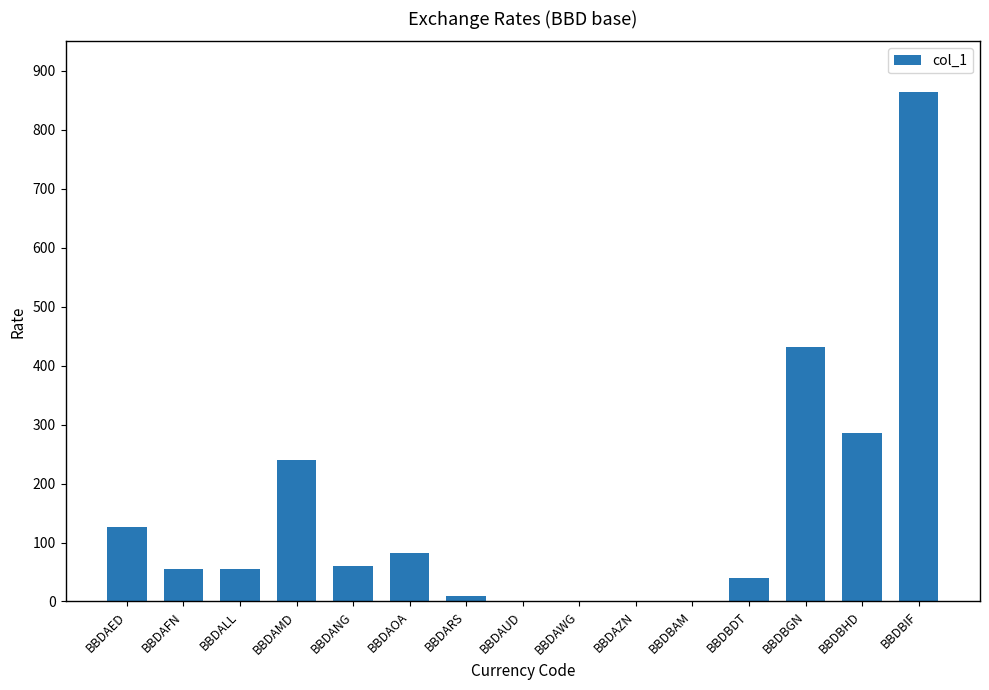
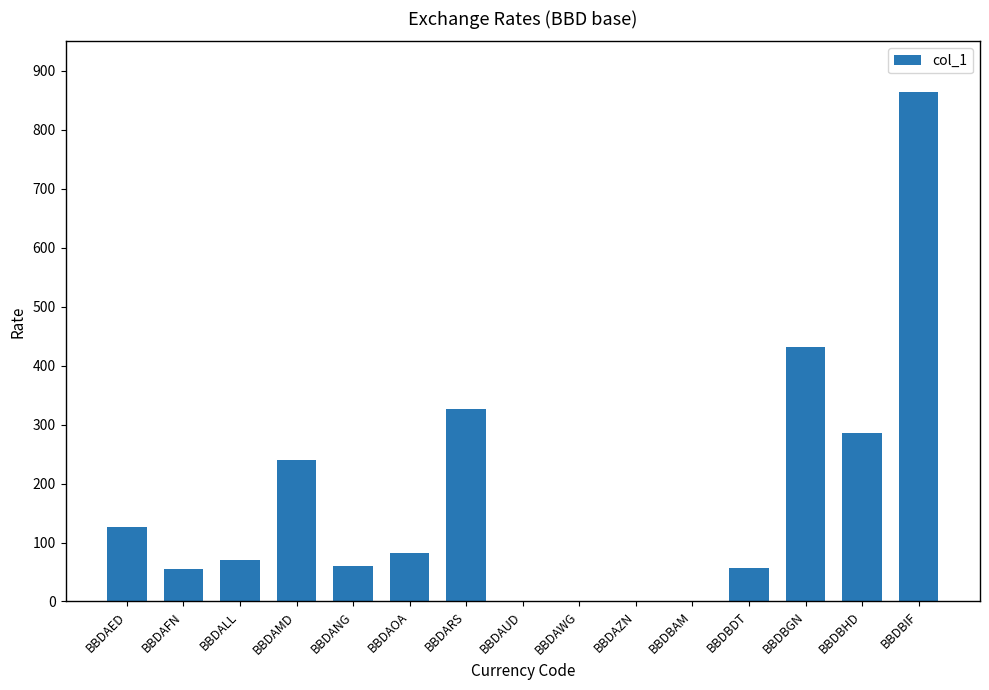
  {
    "BBDAED": 130,
    "BBDAFN": 60,
-   "BBDALL": 60,
+   "BBDALL": 70,
    "BBDAMD": 240,
    "BBDANG": 60,
    "BBDAOA": 80,
-   "BBDARS": 10,
-   "BBDBDT": 40,
+   "BBDARS": 330,
+   "BBDBDT": 60,
    "BBDBGN": 430,
    "BBDBHD": 290,
    "BBDBIF": 860
  }
